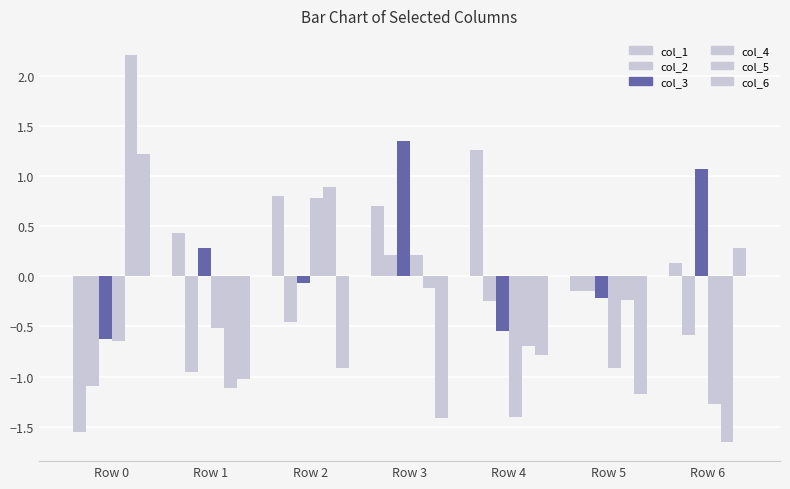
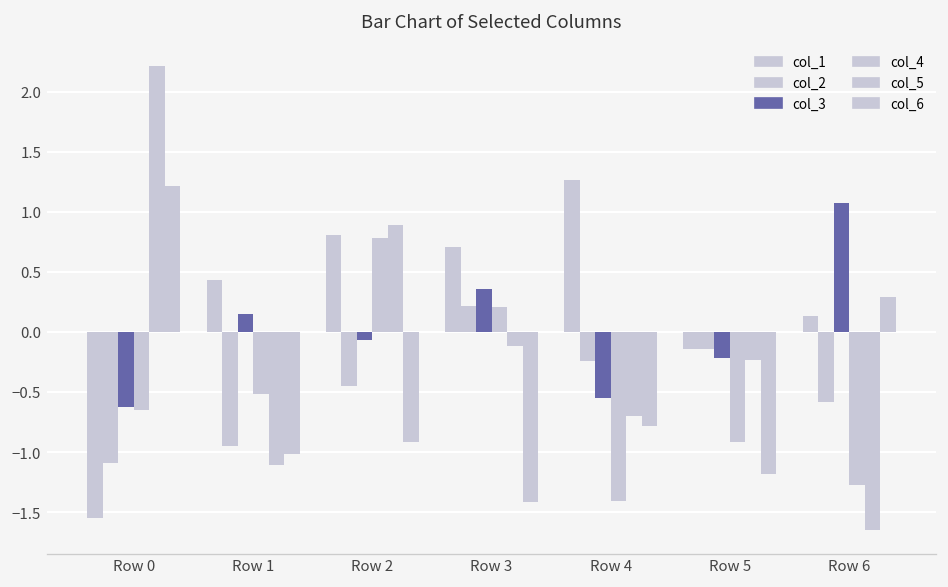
  {
    "col_3": {
      "Row 0": -0.62,
-     "Row 1": 0.28,
+     "Row 1": 0.15,
      "Row 2": -0.07,
-     "Row 3": 1.35,
+     "Row 3": 0.36,
      "Row 4": -0.55,
      "Row 5": -0.21,
      "Row 6": 1.07
    }
  }
